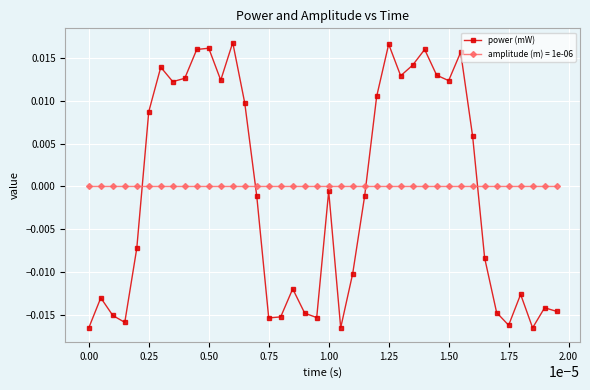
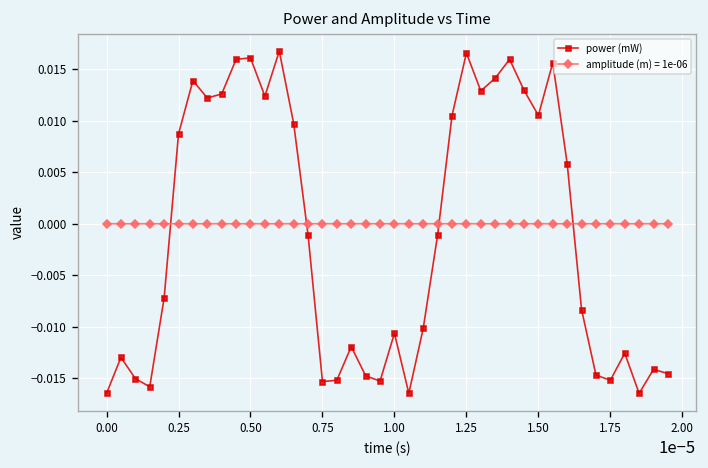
  {
    "power (mW)": {
      "0.00": -0.016,
      "0.25": 0.009,
      "0.50": 0.016,
      "0.75": -0.015,
-     "1.00": -0.001,
+     "1.00": -0.011,
      "1.25": 0.017,
-     "1.50": 0.012,
-     "1.75": -0.016
+     "1.50": 0.011,
+     "1.75": -0.015
    },
    "amplitude (m) = 1e-06": {
      "0.00": 0.000,
      "0.25": 0.000,
      "0.50": 0.000,
      "0.75": 0.000,
      "1.00": 0.000,
      "1.25": 0.000,
      "1.50": 0.000,
      "1.75": 0.000
    }
  }
